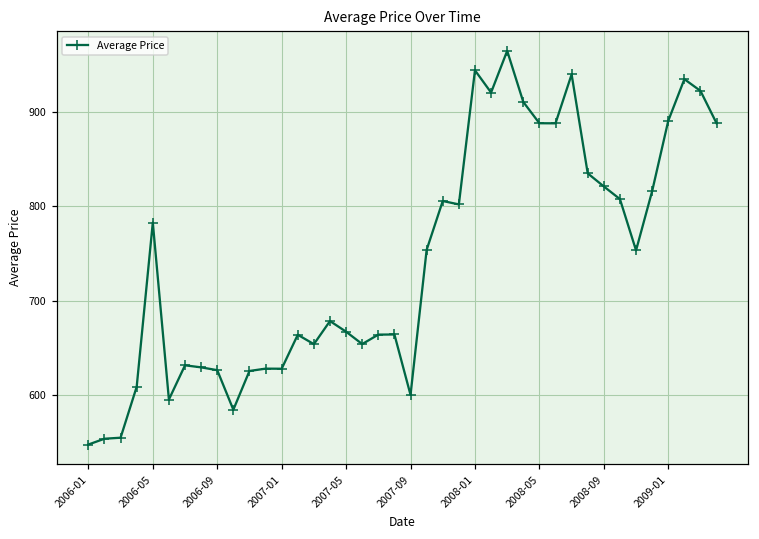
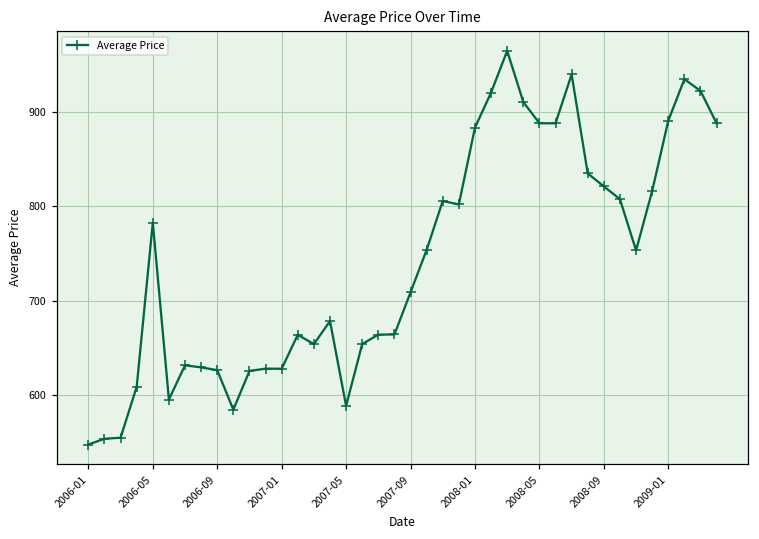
  {
    "2006-01": 550,
    "2006-05": 780,
    "2006-09": 630,
    "2007-01": 630,
-   "2007-05": 670,
-   "2007-09": 600,
-   "2008-01": 940,
+   "2007-05": 590,
+   "2007-09": 710,
+   "2008-01": 880,
    "2008-05": 890,
    "2008-09": 820,
    "2009-01": 890
  }
